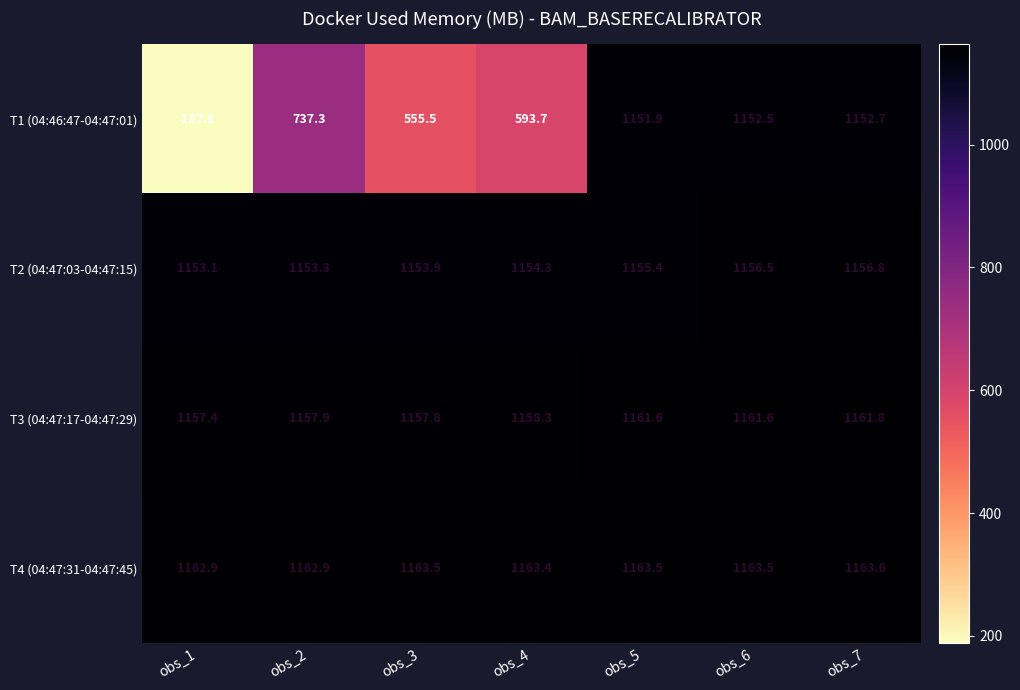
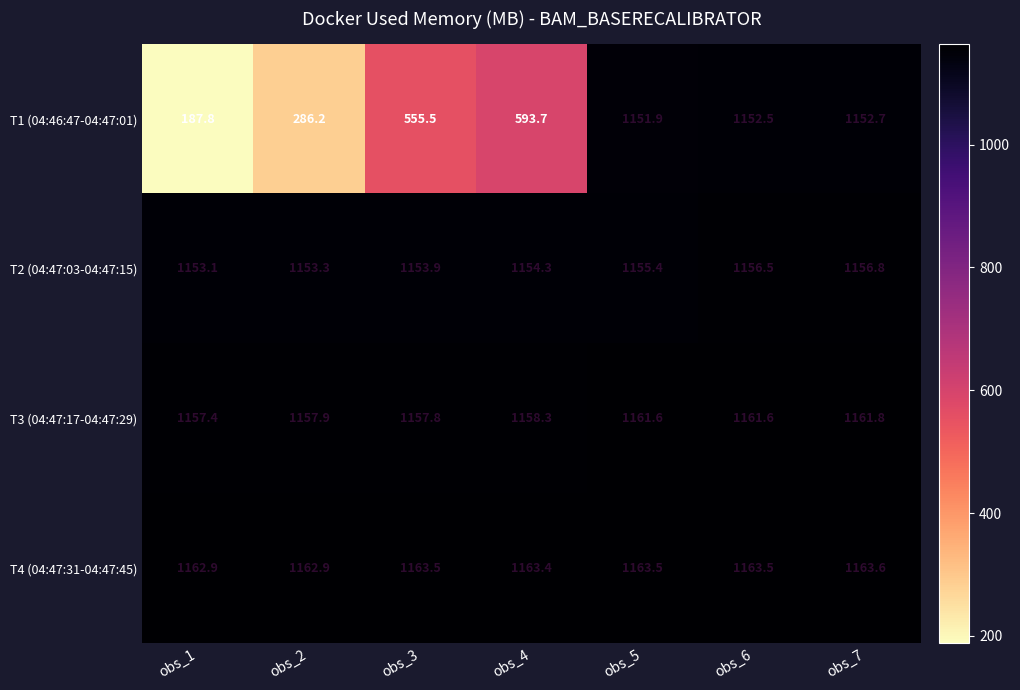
  {
    "T1 (04:46:47-04:47:01)": {
      "obs_1": 187.8,
-     "obs_2": 737.3,
+     "obs_2": 286.2,
      "obs_3": 555.5,
      "obs_4": 593.7
    }
  }
